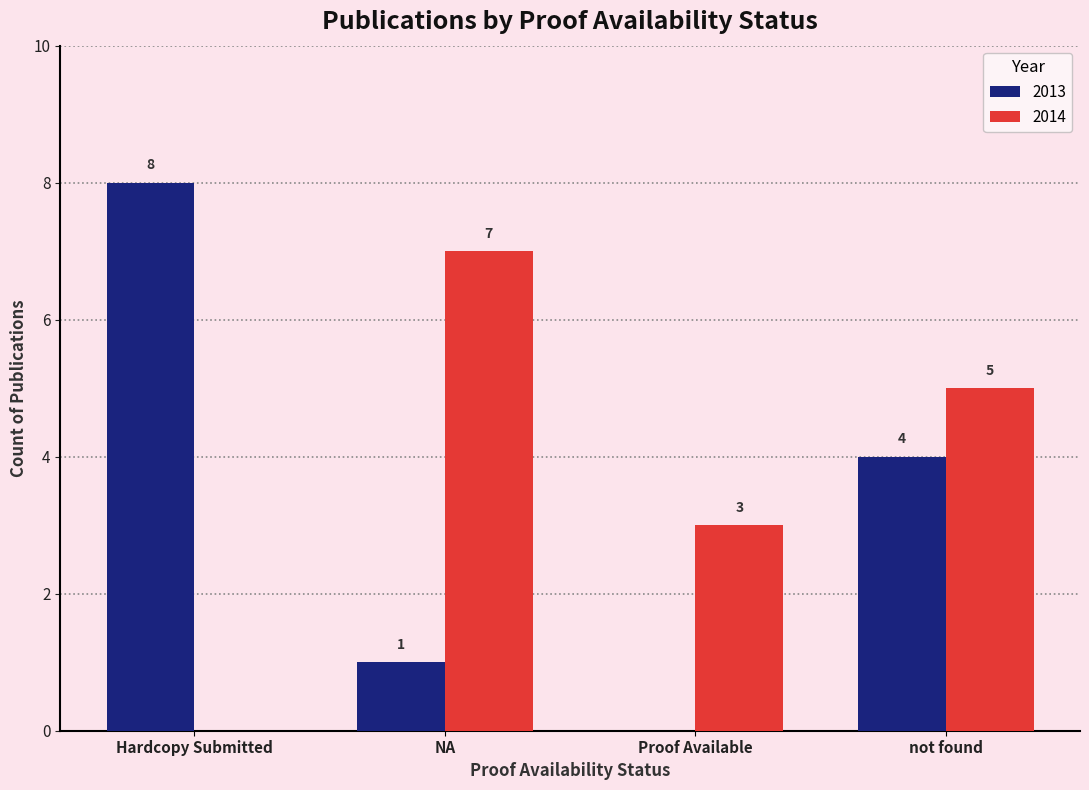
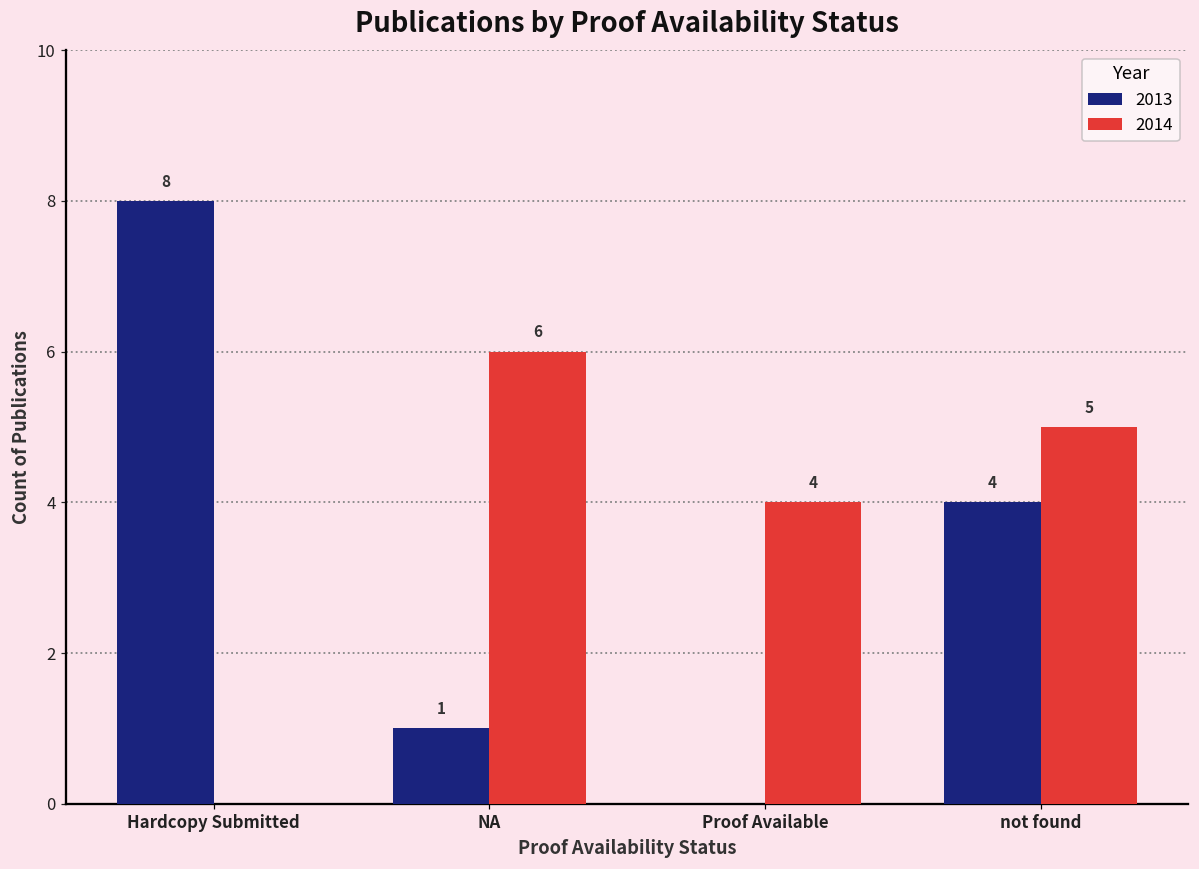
  {
    "2013": {
      "Hardcopy Submitted": 8,
      "NA": 1,
      "not found": 4
    },
    "2014": {
-     "NA": 7,
-     "Proof Available": 3,
+     "NA": 6,
+     "Proof Available": 4,
      "not found": 5
    }
  }
